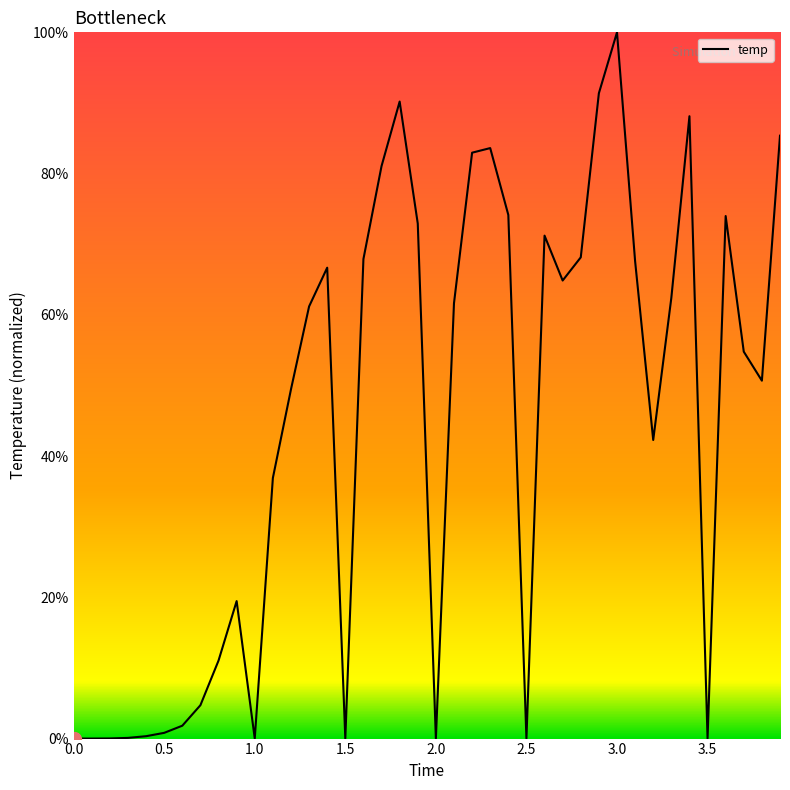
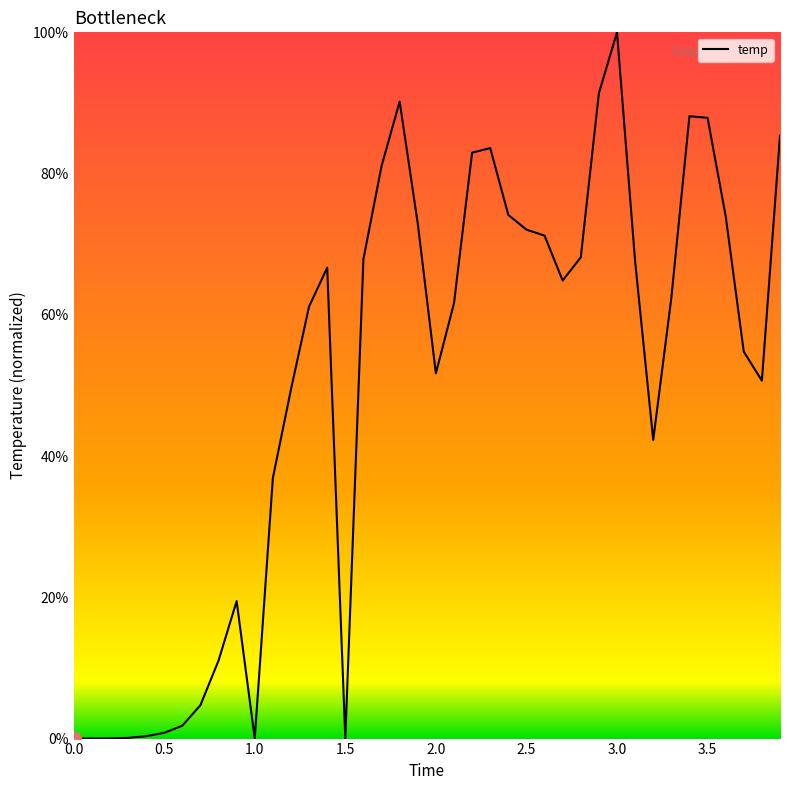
  {
    "temp": {
      "0.5": "1%",
      "1.0": "0%",
      "1.5": "0%",
-     "2.0": "0%",
-     "2.5": "0%",
+     "2.0": "52%",
+     "2.5": "72%",
      "3.0": "100%",
-     "3.5": "0%"
+     "3.5": "88%"
    }
  }
